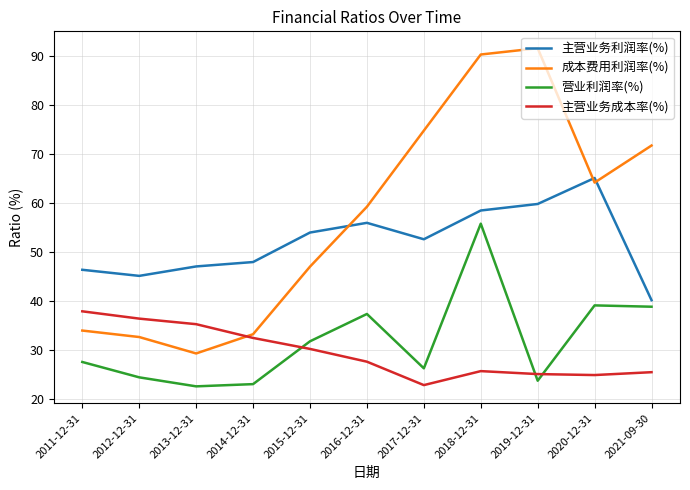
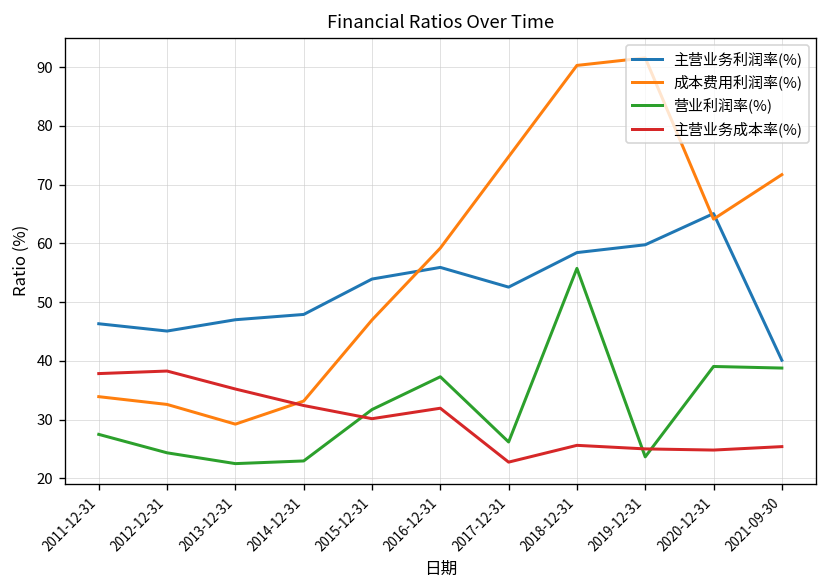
  {
    "主营业务利润率(%)": {
      "2011-12-31": 46,
      "2012-12-31": 45,
      "2013-12-31": 47,
      "2014-12-31": 48,
      "2015-12-31": 54,
      "2016-12-31": 56,
      "2017-12-31": 53,
      "2018-12-31": 58,
      "2019-12-31": 60,
      "2020-12-31": 65,
      "2021-09-30": 40
    },
    "成本费用利润率(%)": {
      "2011-12-31": 34,
      "2012-12-31": 33,
      "2013-12-31": 29,
      "2014-12-31": 33,
      "2015-12-31": 47,
      "2016-12-31": 59,
      "2017-12-31": 75,
      "2018-12-31": 90,
      "2020-12-31": 64,
      "2021-09-30": 72
    },
    "营业利润率(%)": {
      "2011-12-31": 27,
      "2012-12-31": 24,
      "2013-12-31": 23,
      "2014-12-31": 23,
      "2015-12-31": 32,
      "2016-12-31": 37,
      "2017-12-31": 26,
      "2018-12-31": 56,
      "2019-12-31": 24,
      "2020-12-31": 39,
      "2021-09-30": 39
    },
    "主营业务成本率(%)": {
      "2011-12-31": 38,
-     "2012-12-31": 36,
+     "2012-12-31": 38,
      "2013-12-31": 35,
      "2014-12-31": 32,
      "2015-12-31": 30,
-     "2016-12-31": 28,
+     "2016-12-31": 32,
      "2017-12-31": 23,
      "2018-12-31": 26,
      "2019-12-31": 25,
      "2020-12-31": 25,
      "2021-09-30": 25
    }
  }
